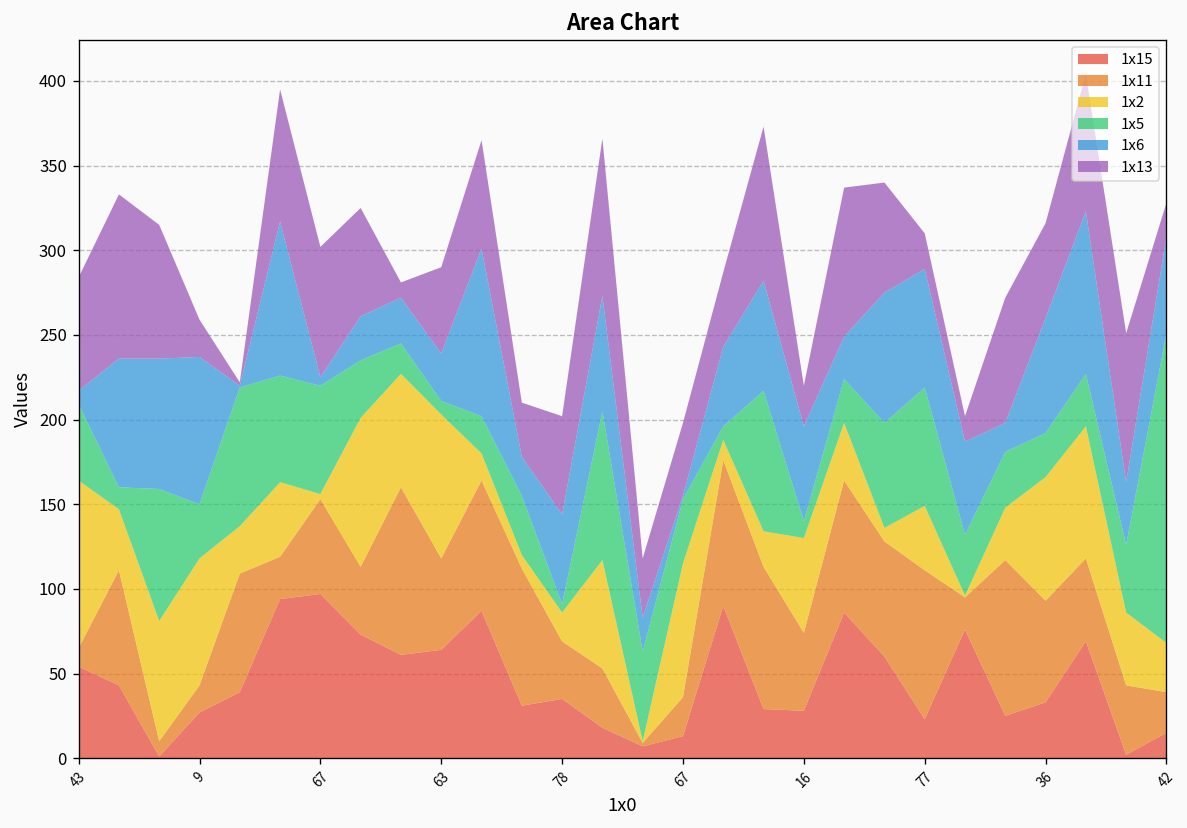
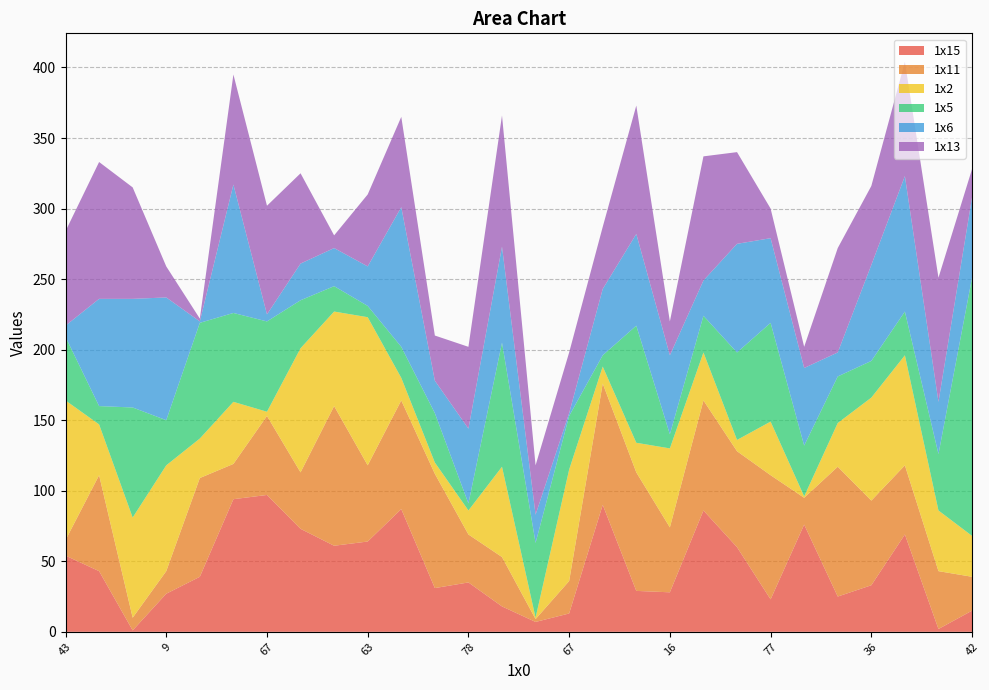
  {
    "1x2": {
      "43": 99,
      "9": 75,
-     "63": 85,
+     "63": 105,
      "78": 17,
      "77": 38,
      "36": 73,
      "42": 29
    },
    "1x5": {
      "43": 45,
      "9": 32,
      "63": 8,
      "78": 5,
      "77": 70,
      "36": 26,
      "42": 183
    },
    "1x6": {
      "43": 8,
      "9": 87,
      "63": 28,
      "78": 53,
-     "77": 70,
+     "77": 60,
      "36": 68,
      "42": 57
    },
    "1x13": {
      "43": 67,
      "9": 22,
      "63": 51,
      "78": 58,
      "77": 21,
      "36": 56,
      "42": 20
    }
  }
